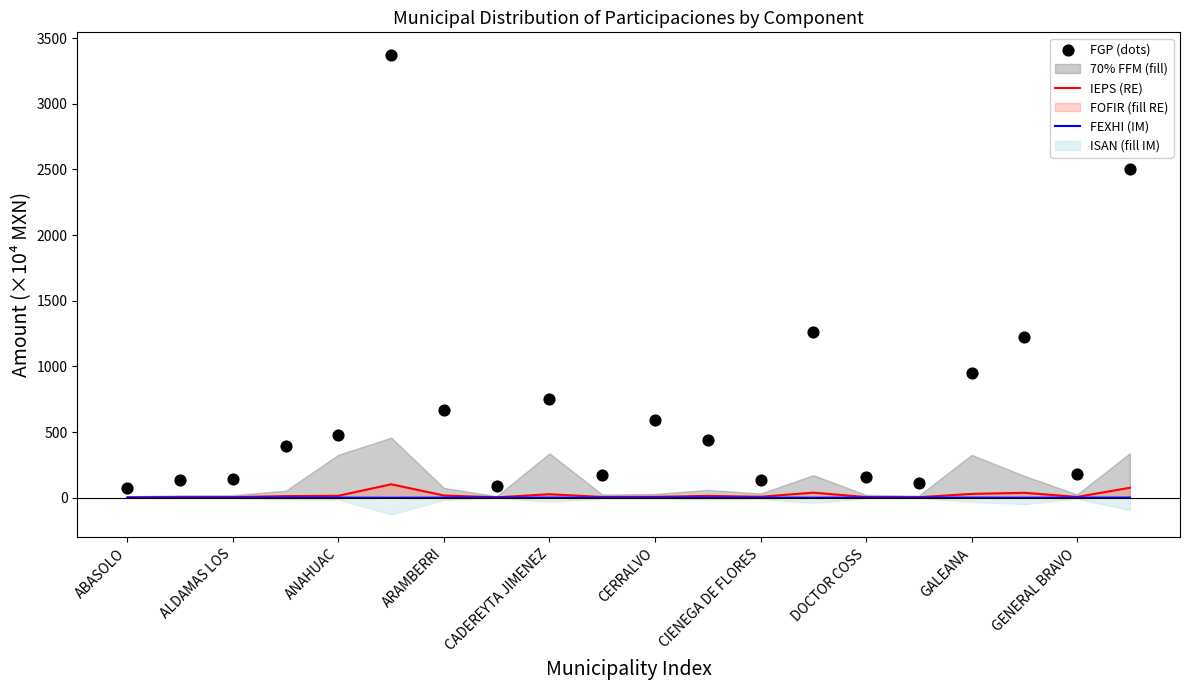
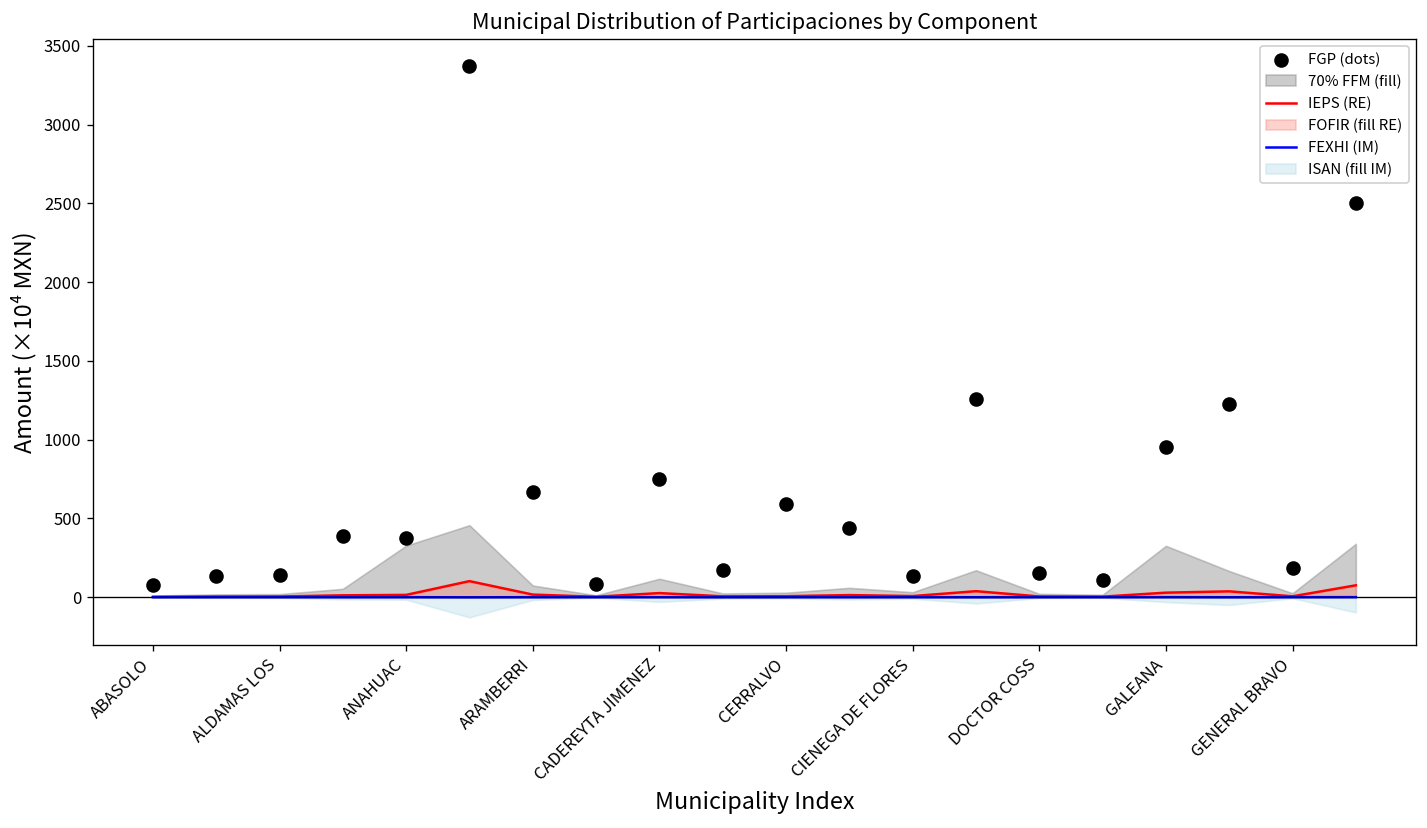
  {
    "FGP (dots)": {
-     "ANAHUAC": 480
+     "ANAHUAC": 380
    },
    "70% FFM (fill)": {
      "ANAHUAC": 330,
      "ARAMBERRI": 70,
-     "CADEREYTA JIMENEZ": 340,
+     "CADEREYTA JIMENEZ": 120,
      "CERRALVO": 30,
      "CIENEGA DE FLORES": 30,
      "GALEANA": 330
    },
    "ISAN (fill IM)": {
      "CADEREYTA JIMENEZ": 0,
      "GALEANA": 0
    }
  }
